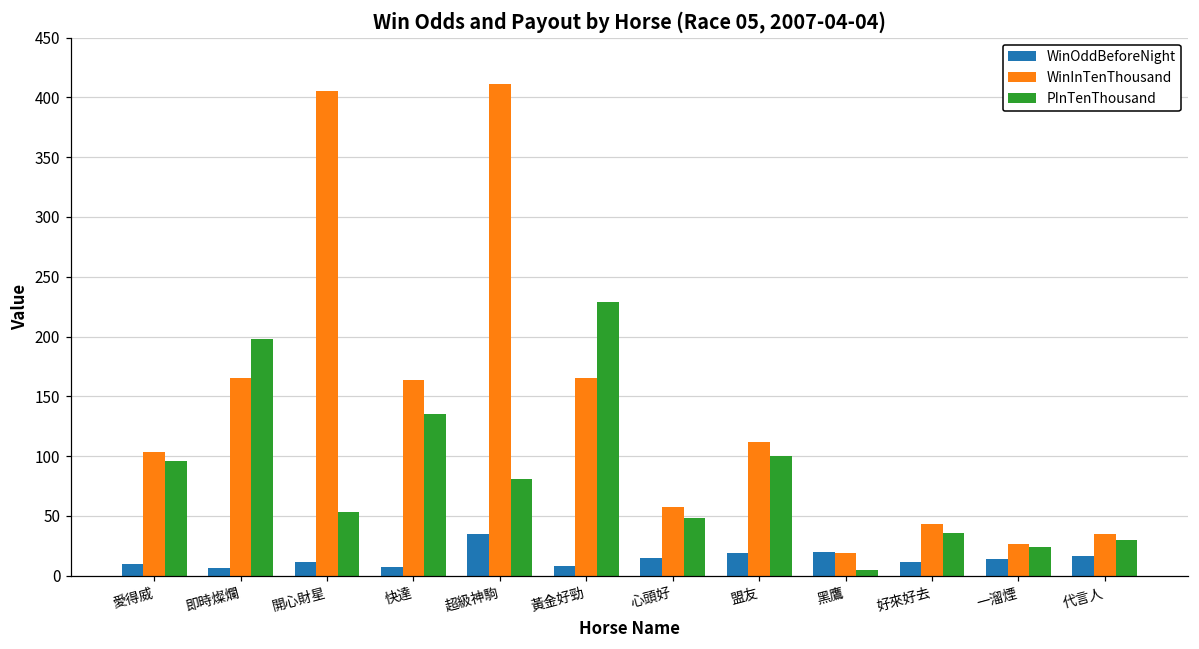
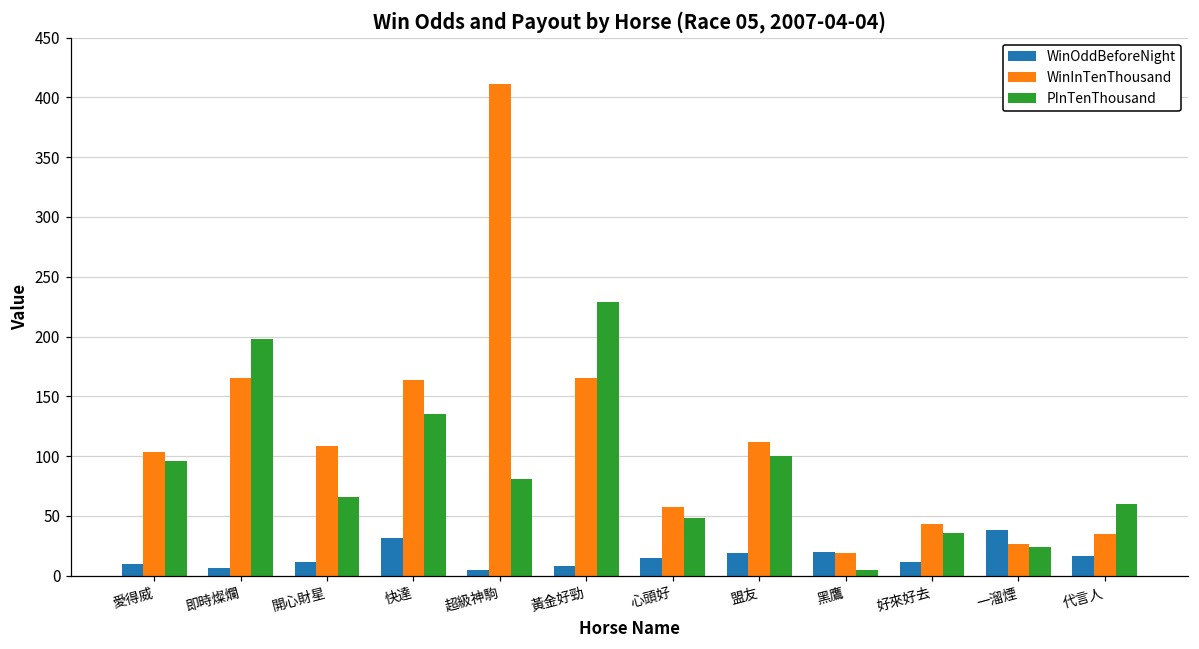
  {
    "WinOddBeforeNight": {
      "愛得威": 10,
      "即時燦爛": 7,
      "開心財星": 11,
-     "快達": 8,
-     "超級神駒": 34,
+     "快達": 31,
+     "超級神駒": 5,
      "黃金好勁": 8,
      "心頭好": 15,
      "盟友": 19,
      "黑鷹": 20,
      "好來好去": 11,
-     "一溜煙": 14,
+     "一溜煙": 38,
      "代言人": 16
    },
    "WinInTenThousand": {
      "愛得威": 103,
      "即時燦爛": 165,
-     "開心財星": 405,
+     "開心財星": 108,
      "快達": 164,
      "超級神駒": 411,
      "黃金好勁": 165,
      "心頭好": 57,
      "盟友": 112,
      "黑鷹": 19,
      "好來好去": 43,
      "一溜煙": 26,
      "代言人": 35
    },
    "PInTenThousand": {
      "愛得威": 96,
      "即時燦爛": 198,
-     "開心財星": 53,
+     "開心財星": 66,
      "快達": 135,
      "超級神駒": 81,
      "黃金好勁": 229,
      "心頭好": 48,
      "盟友": 100,
      "黑鷹": 5,
      "好來好去": 36,
      "一溜煙": 24,
-     "代言人": 30
+     "代言人": 60
    }
  }
